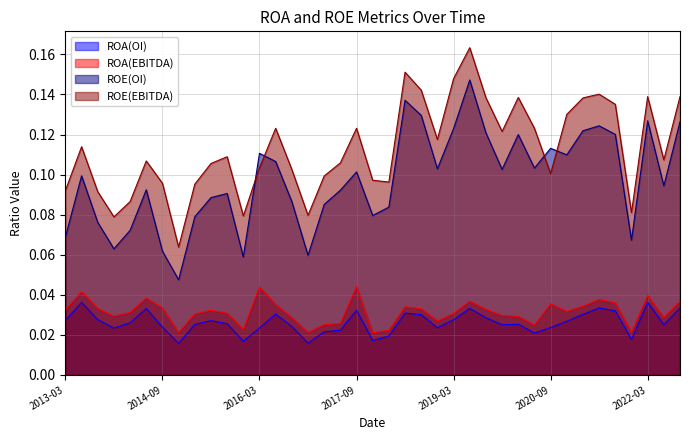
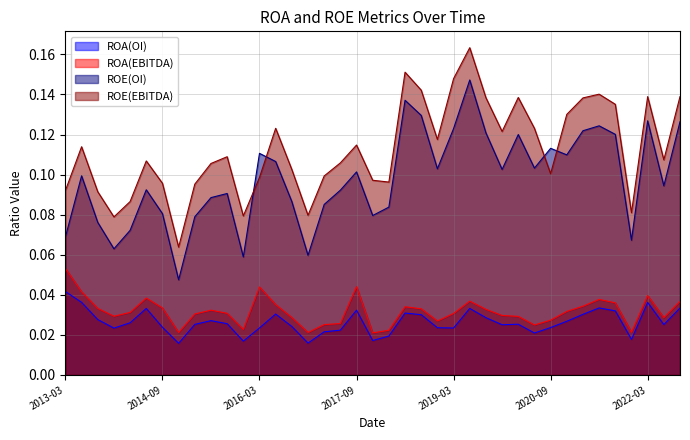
  {
    "ROA(OI)": {
-     "2013-03": 0.027,
+     "2013-03": 0.042,
      "2014-09": 0.024,
      "2016-03": 0.023,
      "2017-09": 0.032,
-     "2019-03": 0.028,
+     "2019-03": 0.023,
      "2020-09": 0.024,
      "2022-03": 0.036
    },
    "ROA(EBITDA)": {
-     "2013-03": 0.033,
+     "2013-03": 0.053,
      "2014-09": 0.033,
      "2016-03": 0.044,
      "2017-09": 0.044,
      "2019-03": 0.031,
-     "2020-09": 0.035,
+     "2020-09": 0.027,
      "2022-03": 0.040
    },
    "ROE(OI)": {
      "2013-03": 0.069,
-     "2014-09": 0.062,
+     "2014-09": 0.081,
      "2016-03": 0.111,
      "2017-09": 0.101,
      "2019-03": 0.123,
      "2020-09": 0.113,
      "2022-03": 0.127
    },
    "ROE(EBITDA)": {
      "2013-03": 0.092,
      "2014-09": 0.096,
-     "2016-03": 0.103,
-     "2017-09": 0.123,
+     "2016-03": 0.099,
+     "2017-09": 0.115,
      "2019-03": 0.148,
      "2020-09": 0.100,
      "2022-03": 0.139
    }
  }
